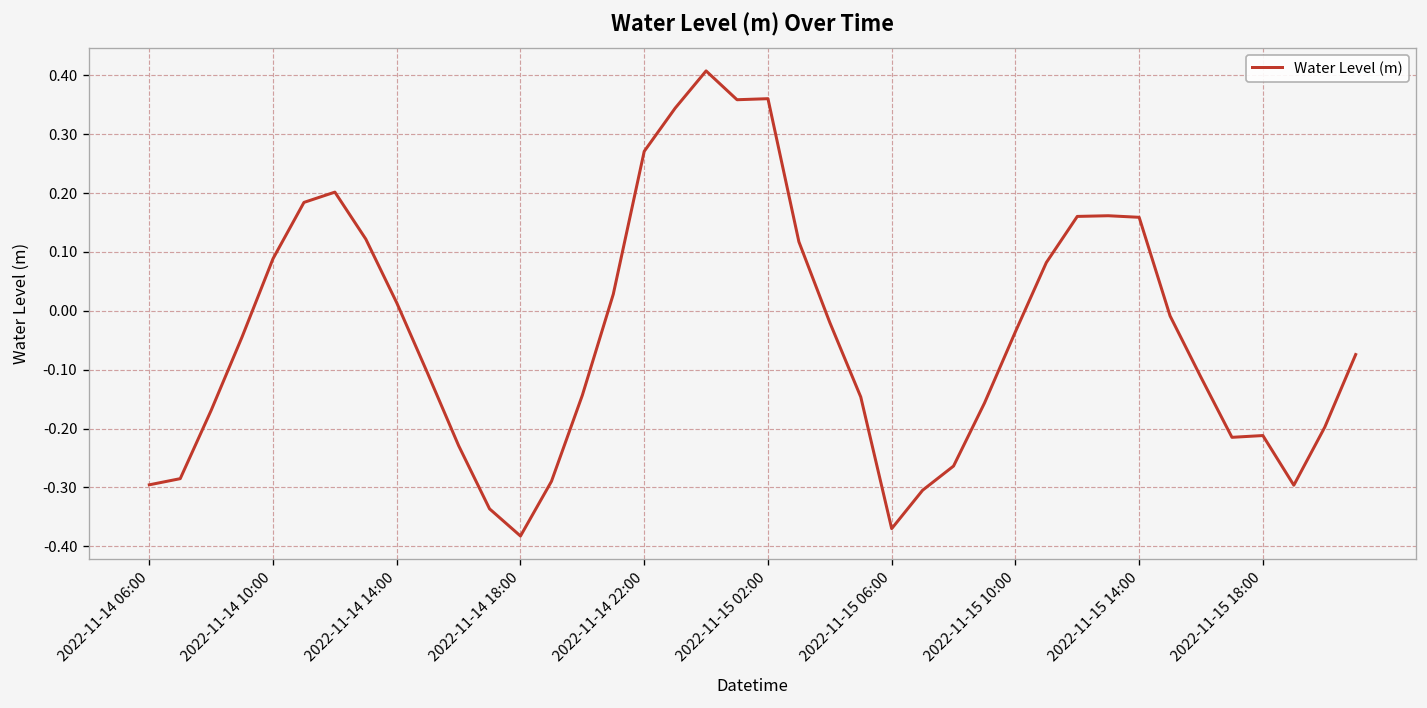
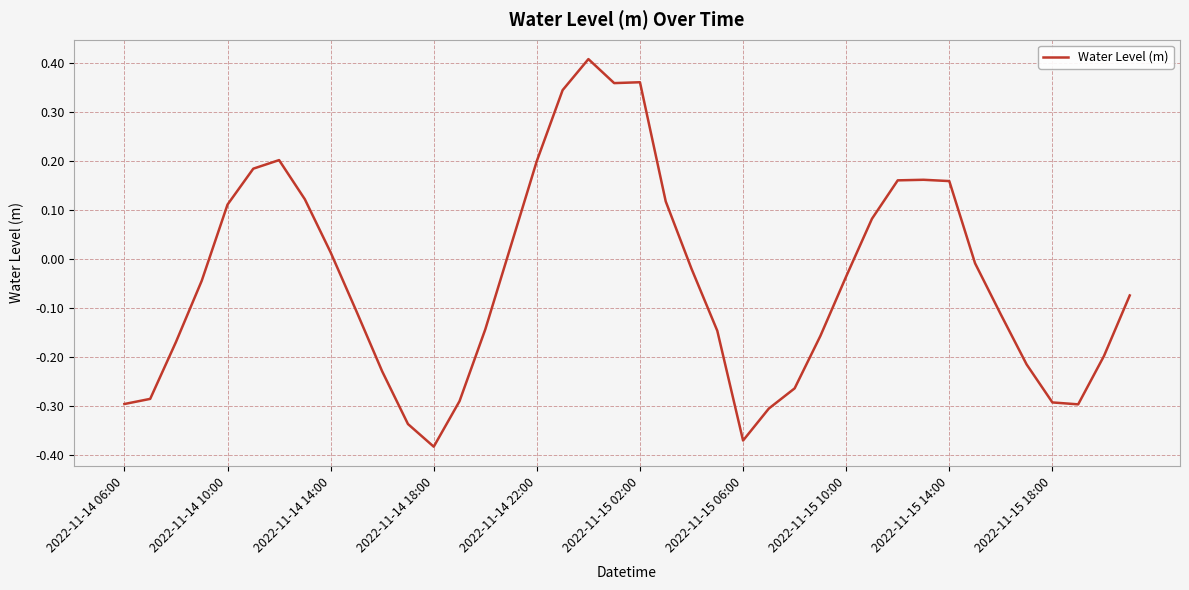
  {
    "2022-11-14 06:00": -0.30,
-   "2022-11-14 10:00": 0.09,
+   "2022-11-14 10:00": 0.11,
    "2022-11-14 14:00": 0.01,
    "2022-11-14 18:00": -0.38,
-   "2022-11-14 22:00": 0.27,
+   "2022-11-14 22:00": 0.20,
    "2022-11-15 02:00": 0.36,
    "2022-11-15 06:00": -0.37,
    "2022-11-15 10:00": -0.04,
    "2022-11-15 14:00": 0.16,
-   "2022-11-15 18:00": -0.21
+   "2022-11-15 18:00": -0.29
  }
